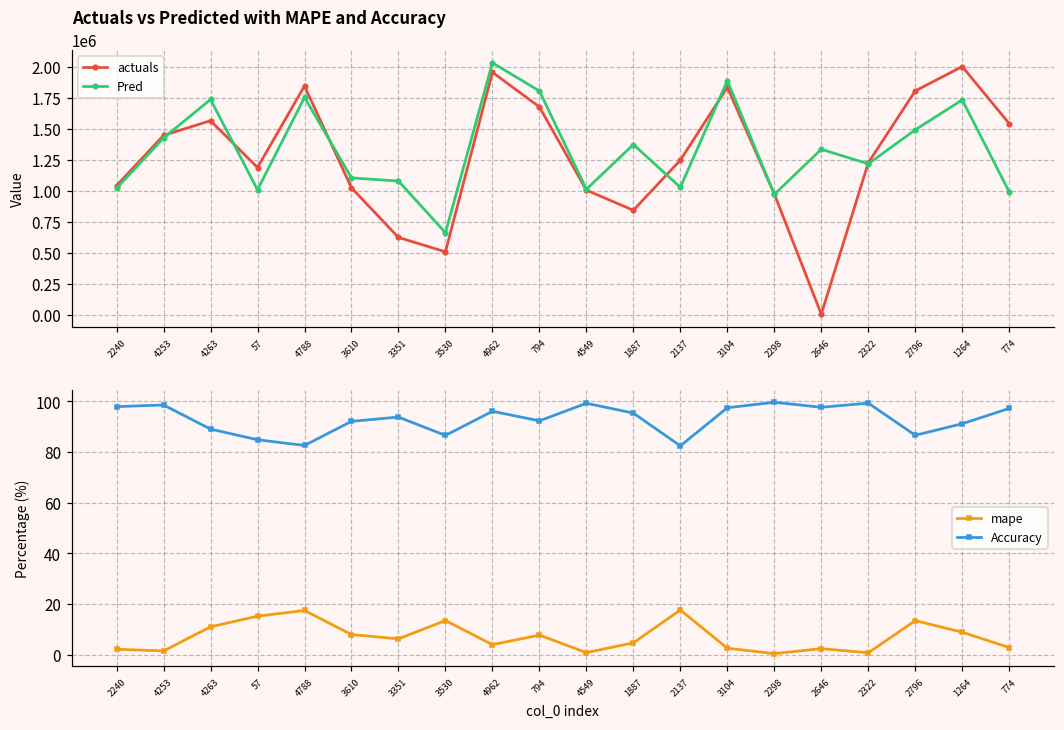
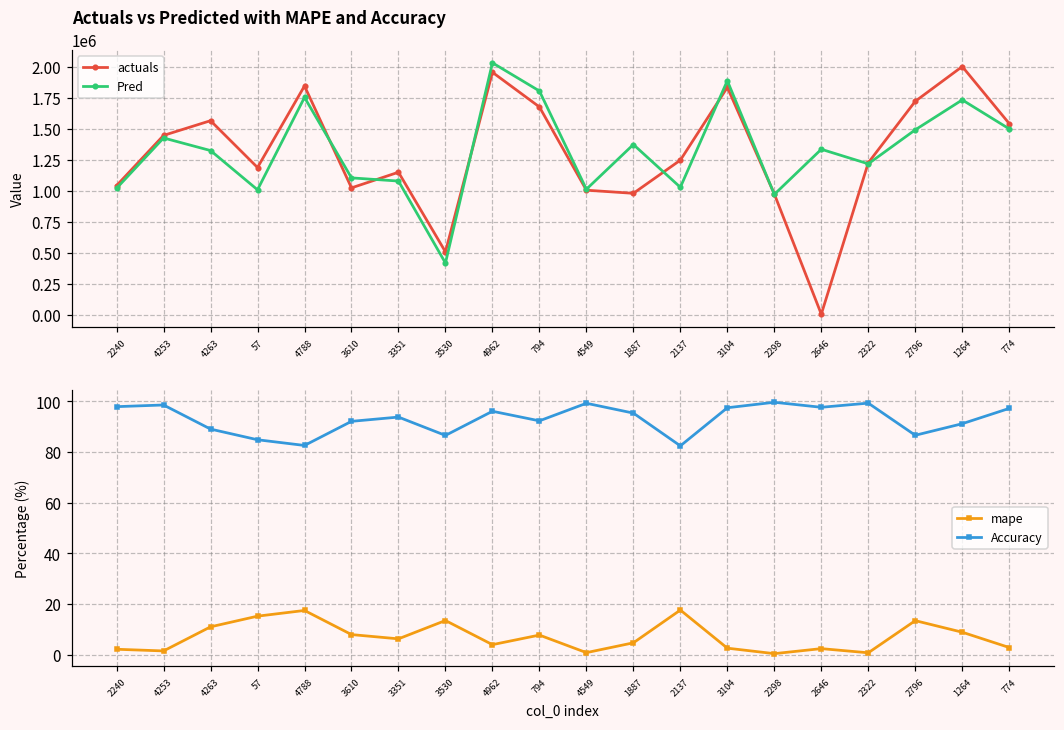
  {
    "Actuals vs Predicted with MAPE and Accuracy": {
      "actuals": {
        "4263": 1560000,
        "57": 1190000,
        "4788": 1840000,
        "3610": 1020000,
-       "3351": 620000,
+       "3351": 1150000,
        "3530": 510000,
        "4962": 1960000,
        "794": 1680000,
-       "1887": 840000,
+       "1887": 980000,
        "2137": 1250000,
        "3104": 1830000,
        "2646": 0,
-       "2796": 1800000,
+       "2796": 1720000,
        "1264": 2000000,
        "774": 1540000
      },
      "Pred": {
-       "4263": 1740000,
+       "4263": 1320000,
        "57": 1010000,
        "4788": 1750000,
        "3610": 1100000,
        "3351": 1080000,
-       "3530": 660000,
+       "3530": 420000,
        "4962": 2030000,
        "794": 1800000,
        "1887": 1370000,
        "2137": 1030000,
        "3104": 1890000,
        "2646": 1330000,
        "2796": 1490000,
        "1264": 1730000,
-       "774": 990000
+       "774": 1500000
      }
    }
  }
